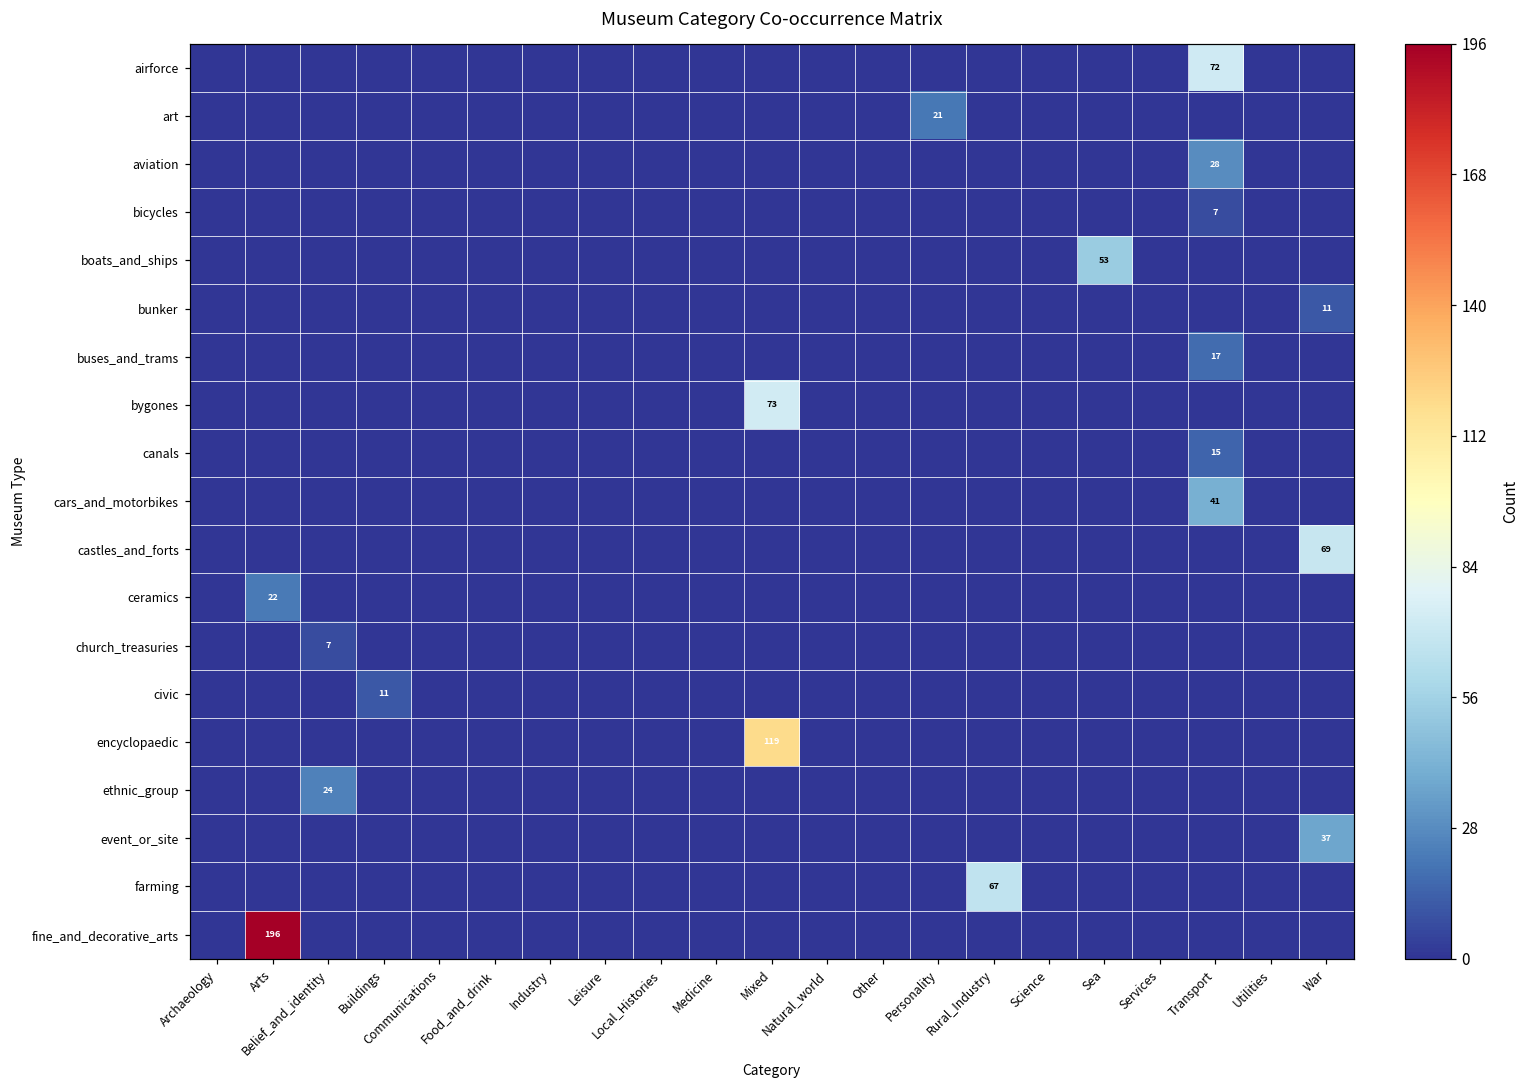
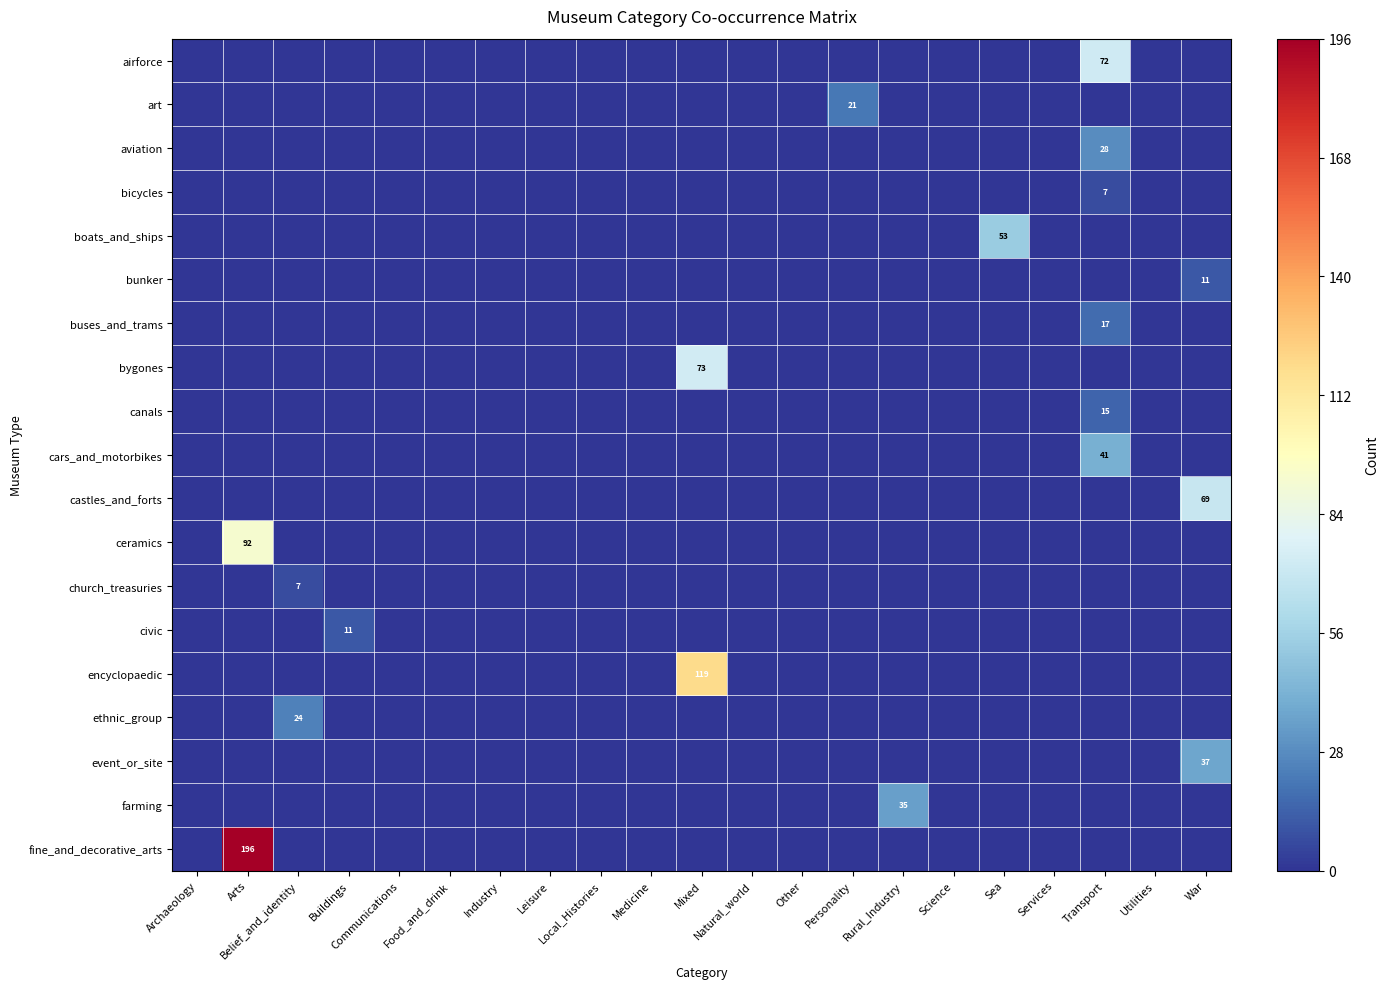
  {
    "airforce": {
      "Transport": 72
    },
    "art": {
      "Personality": 21
    },
    "aviation": {
      "Transport": 28
    },
    "bicycles": {
      "Transport": 7
    },
    "boats_and_ships": {
      "Sea": 53
    },
    "bunker": {
      "War": 11
    },
    "buses_and_trams": {
      "Transport": 17
    },
    "bygones": {
      "Mixed": 73
    },
    "canals": {
      "Transport": 15
    },
    "cars_and_motorbikes": {
      "Transport": 41
    },
    "castles_and_forts": {
      "War": 69
    },
    "ceramics": {
-     "Arts": 22
+     "Arts": 92
    },
    "church_treasuries": {
      "Belief_and_identity": 7
    },
    "civic": {
      "Buildings": 11
    },
    "encyclopaedic": {
      "Mixed": 119
    },
    "ethnic_group": {
      "Belief_and_identity": 24
    },
    "event_or_site": {
      "War": 37
    },
    "farming": {
-     "Rural_Industry": 67
+     "Rural_Industry": 35
    },
    "fine_and_decorative_arts": {
      "Arts": 196
    }
  }
